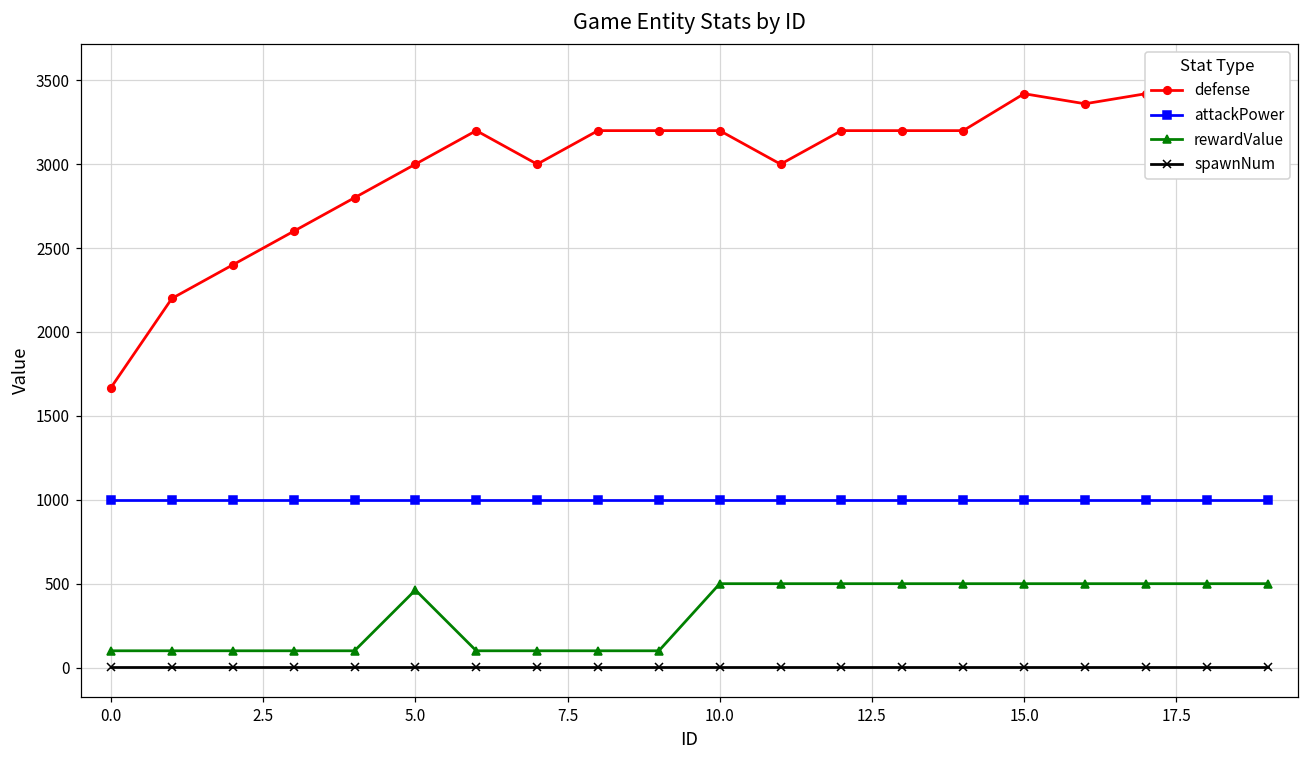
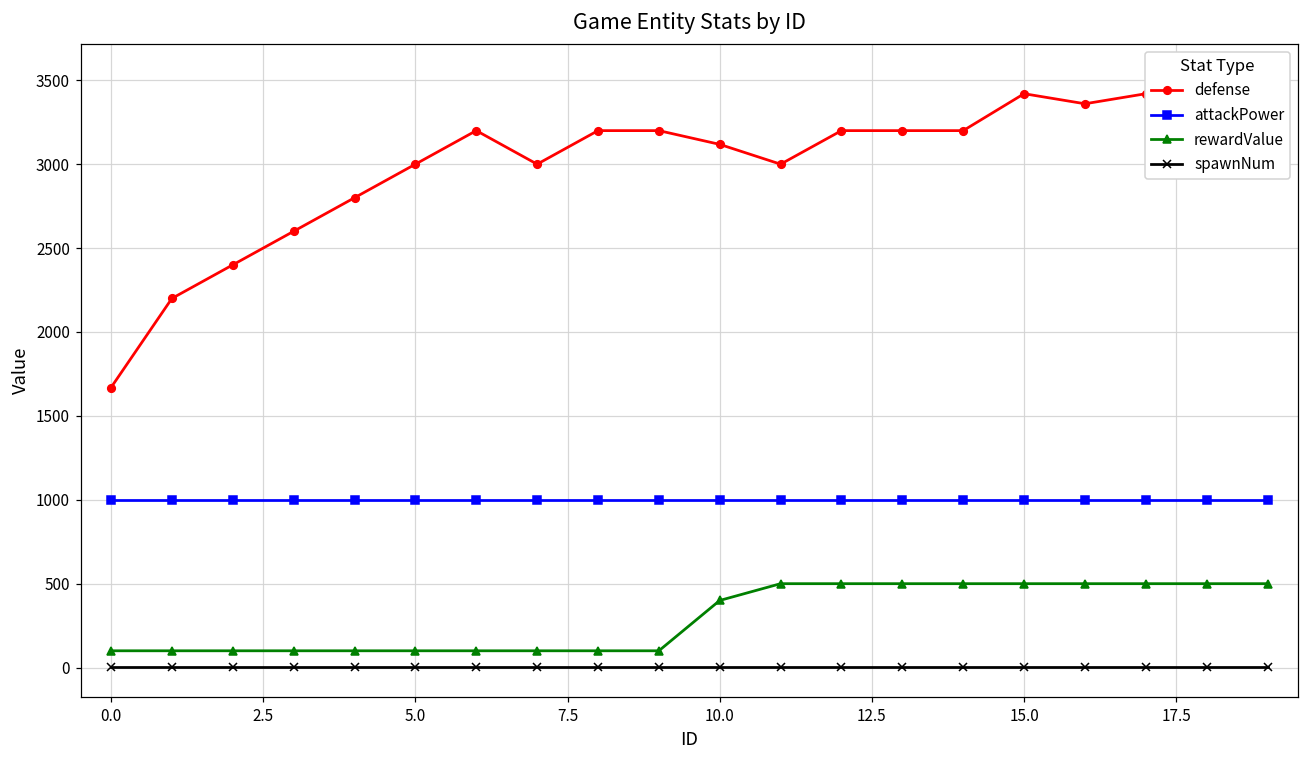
  {
    "defense": {
      "0.0": 1670,
      "5.0": 3000,
-     "10.0": 3200,
+     "10.0": 3120,
      "15.0": 3420
    },
    "attackPower": {
      "0.0": 1000,
      "5.0": 1000,
      "10.0": 1000,
      "15.0": 1000
    },
    "rewardValue": {
      "0.0": 100,
-     "5.0": 460,
-     "10.0": 500,
+     "5.0": 100,
+     "10.0": 400,
      "15.0": 500
    },
    "spawnNum": {
      "0.0": 0,
      "5.0": 0,
      "10.0": 0,
      "15.0": 0
    }
  }
